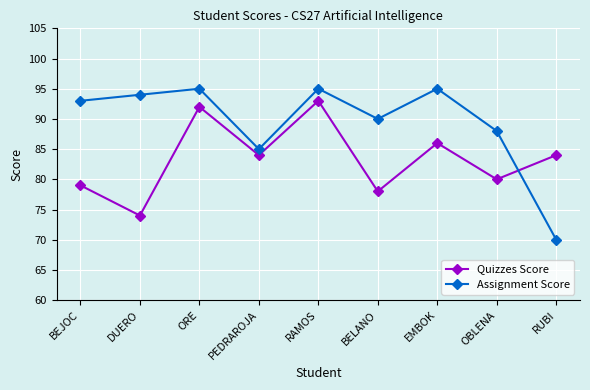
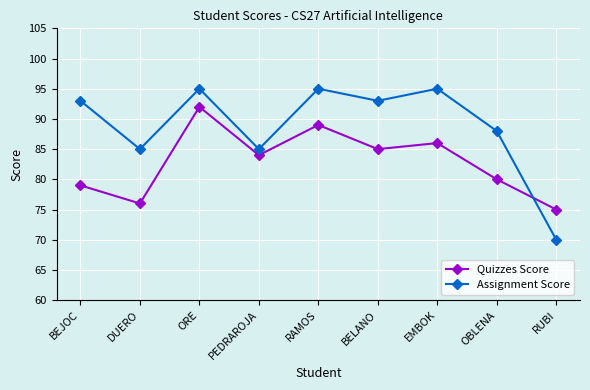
  {
    "Quizzes Score": {
      "BEJOC": 79,
-     "DUERO": 74,
+     "DUERO": 76,
      "ORE": 92,
      "PEDRAROJA": 84,
-     "RAMOS": 93,
-     "BELANO": 78,
+     "RAMOS": 89,
+     "BELANO": 85,
      "EMBOK": 86,
      "OBLENA": 80,
-     "RUBI": 84
+     "RUBI": 75
    },
    "Assignment Score": {
      "BEJOC": 93,
-     "DUERO": 94,
+     "DUERO": 85,
      "ORE": 95,
      "PEDRAROJA": 85,
      "RAMOS": 95,
-     "BELANO": 90,
+     "BELANO": 93,
      "EMBOK": 95,
      "OBLENA": 88,
      "RUBI": 70
    }
  }
